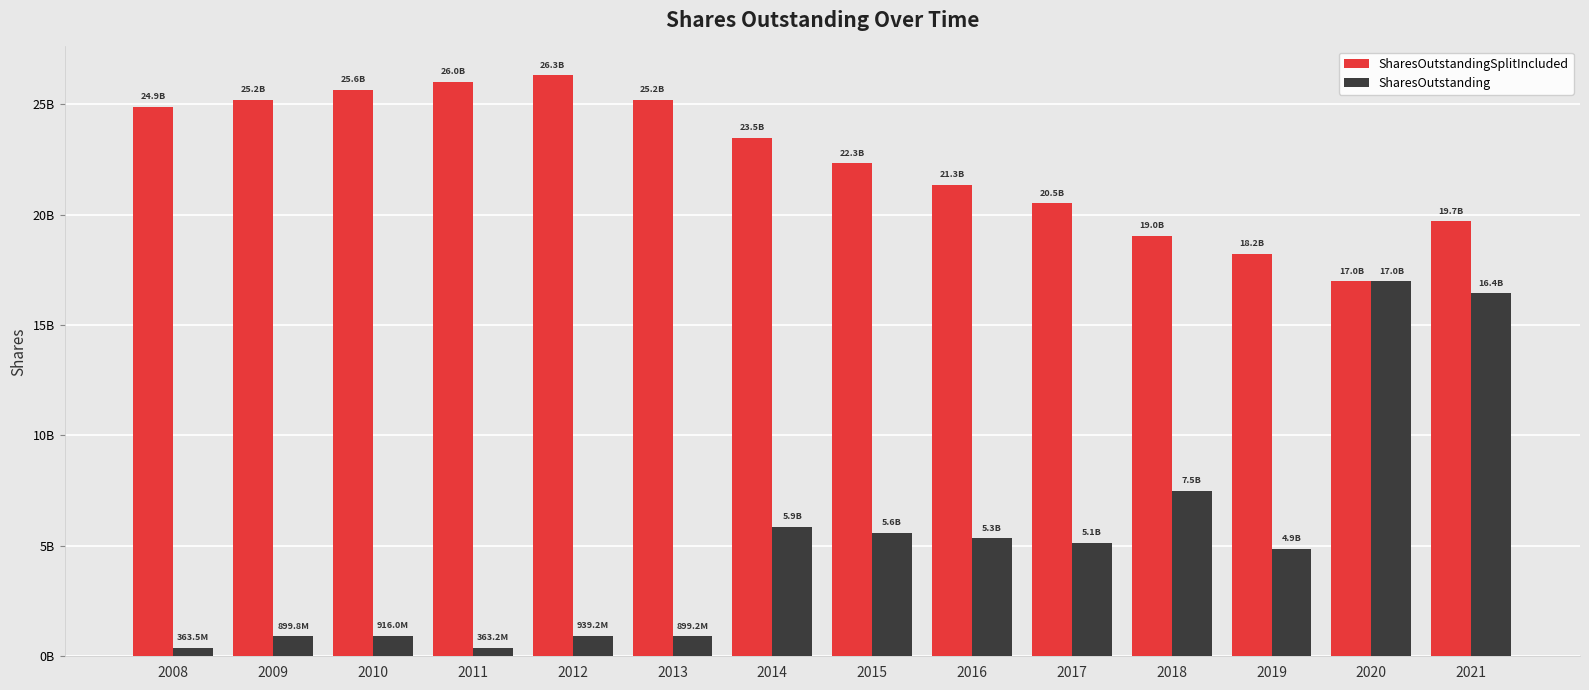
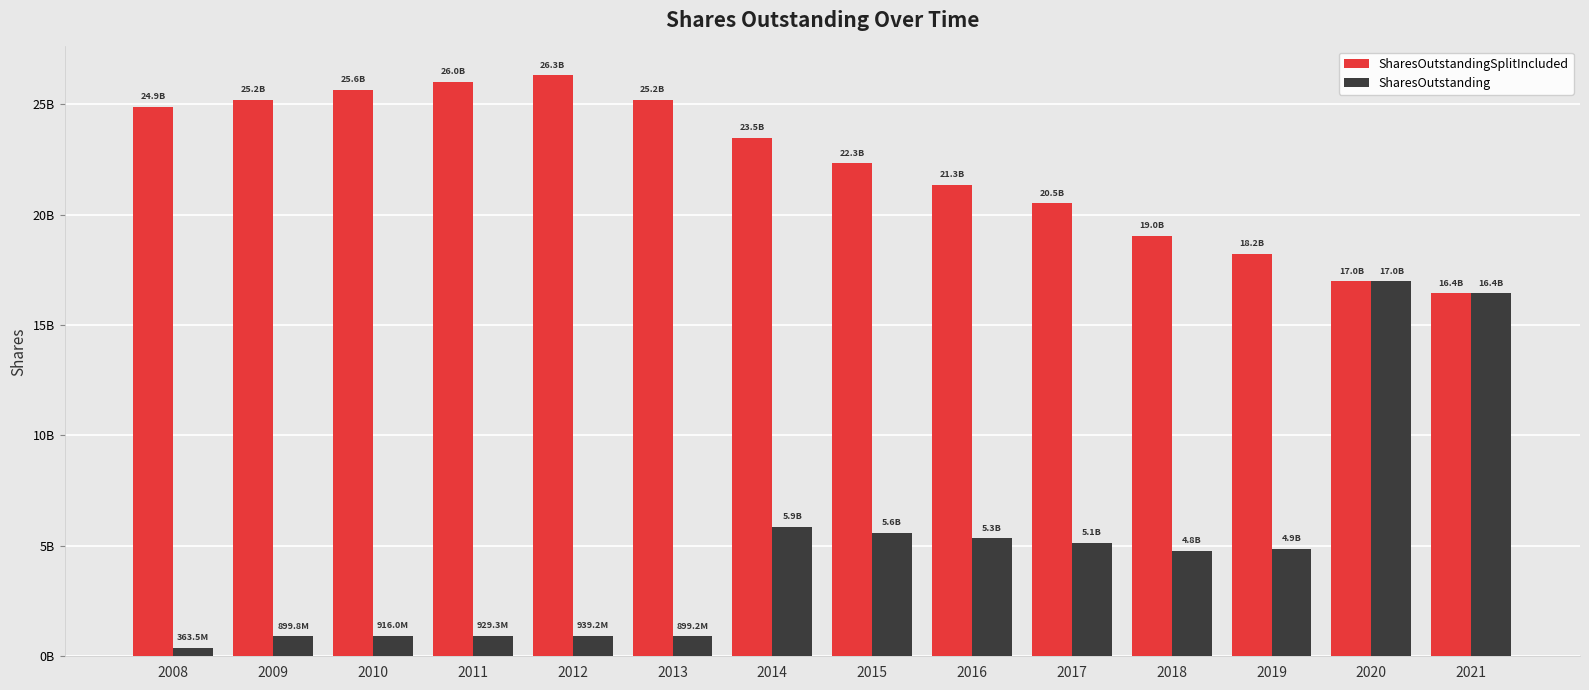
  {
    "SharesOutstandingSplitIncluded": {
      "2008": "24.9B",
      "2009": "25.2B",
      "2010": "25.6B",
      "2011": "26.0B",
      "2012": "26.3B",
      "2013": "25.2B",
      "2014": "23.5B",
      "2015": "22.3B",
      "2016": "21.3B",
      "2017": "20.5B",
      "2018": "19.0B",
      "2019": "18.2B",
      "2020": "17.0B",
-     "2021": "19.7B"
+     "2021": "16.4B"
    },
    "SharesOutstanding": {
      "2008": "363.5M",
      "2009": "899.8M",
      "2010": "916.0M",
-     "2011": "363.2M",
+     "2011": "929.3M",
      "2012": "939.2M",
      "2013": "899.2M",
      "2014": "5.9B",
      "2015": "5.6B",
      "2016": "5.3B",
      "2017": "5.1B",
-     "2018": "7.5B",
+     "2018": "4.8B",
      "2019": "4.9B",
      "2020": "17.0B",
      "2021": "16.4B"
    }
  }
